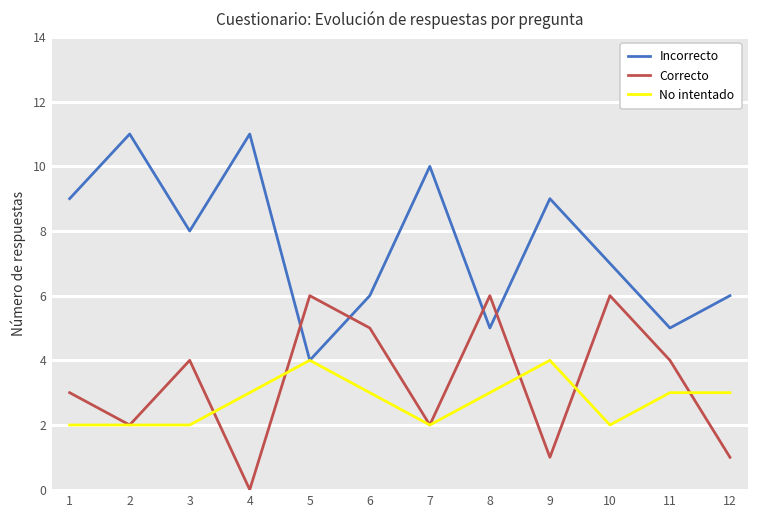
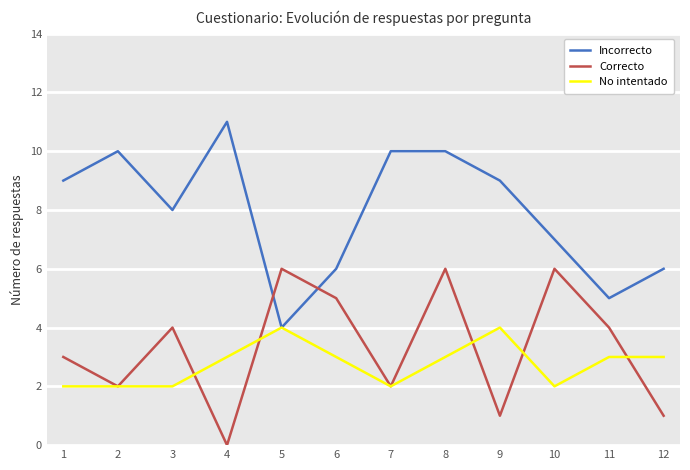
  {
    "Incorrecto": {
      "1": 9,
-     "2": 11,
+     "2": 10,
      "3": 8,
      "4": 11,
      "6": 6,
      "7": 10,
-     "8": 5,
+     "8": 10,
      "9": 9,
      "10": 7,
      "11": 5,
      "12": 6
    },
    "Correcto": {
      "1": 3,
      "3": 4,
      "4": 0,
      "5": 6,
      "6": 5,
      "8": 6,
      "9": 1,
      "10": 6,
      "11": 4,
      "12": 1
    },
    "No intentado": {
      "1": 2,
      "3": 2,
      "4": 3,
      "6": 3,
      "8": 3,
      "9": 4,
      "10": 2,
      "11": 3,
      "12": 3
    }
  }
